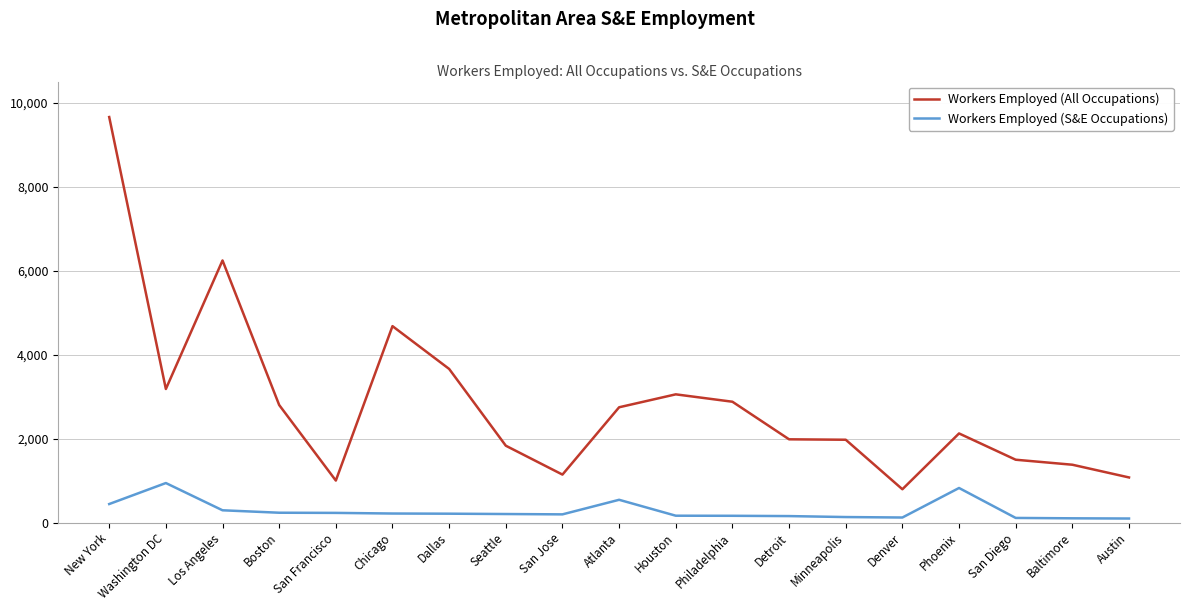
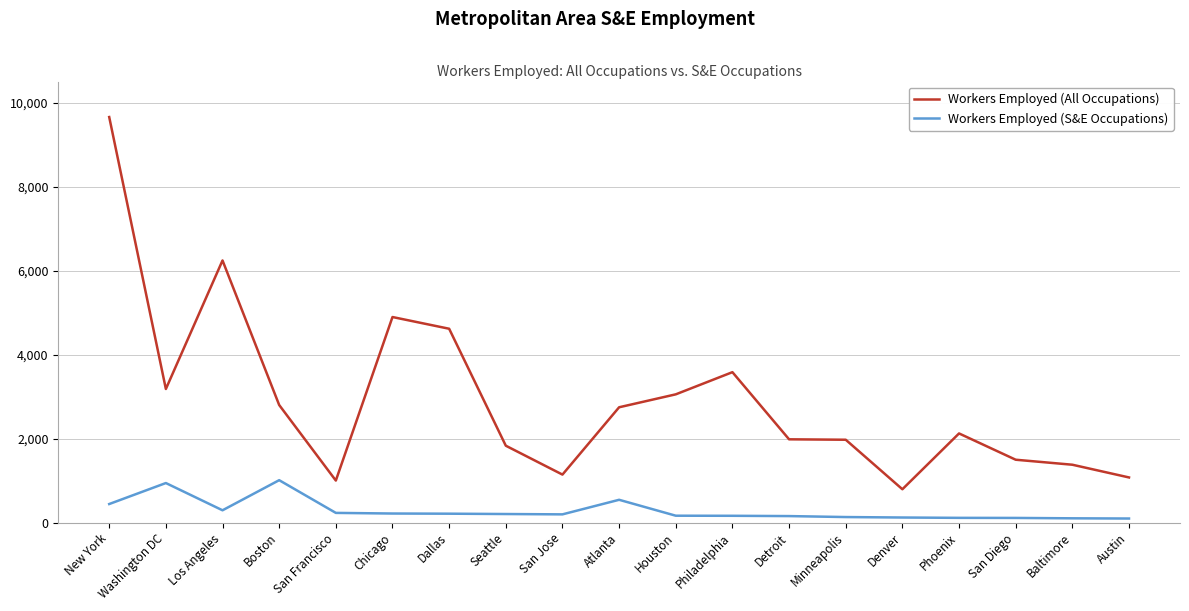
  {
    "Workers Employed (All Occupations)": {
      "New York": "9,700",
      "Washington DC": "3,200",
      "Los Angeles": "6,200",
      "Boston": "2,800",
      "San Francisco": "1,000",
-     "Chicago": "4,700",
-     "Dallas": "3,700",
+     "Chicago": "4,900",
+     "Dallas": "4,600",
      "Seattle": "1,800",
      "San Jose": "1,100",
      "Atlanta": "2,700",
      "Houston": "3,100",
-     "Philadelphia": "2,900",
+     "Philadelphia": "3,600",
      "Detroit": "2,000",
      "Minneapolis": "2,000",
      "Denver": "800",
      "Phoenix": "2,100",
      "San Diego": "1,500",
      "Baltimore": "1,400",
      "Austin": "1,100"
    },
    "Workers Employed (S&E Occupations)": {
      "New York": "400",
      "Washington DC": "900",
      "Los Angeles": "300",
-     "Boston": "200",
+     "Boston": "1,000",
      "San Francisco": "200",
      "Chicago": "200",
      "Dallas": "200",
      "Seattle": "200",
      "San Jose": "200",
      "Atlanta": "500",
      "Houston": "200",
      "Philadelphia": "200",
      "Detroit": "200",
      "Minneapolis": "100",
      "Denver": "100",
-     "Phoenix": "800",
+     "Phoenix": "100",
      "San Diego": "100",
      "Baltimore": "100",
      "Austin": "100"
    }
  }
